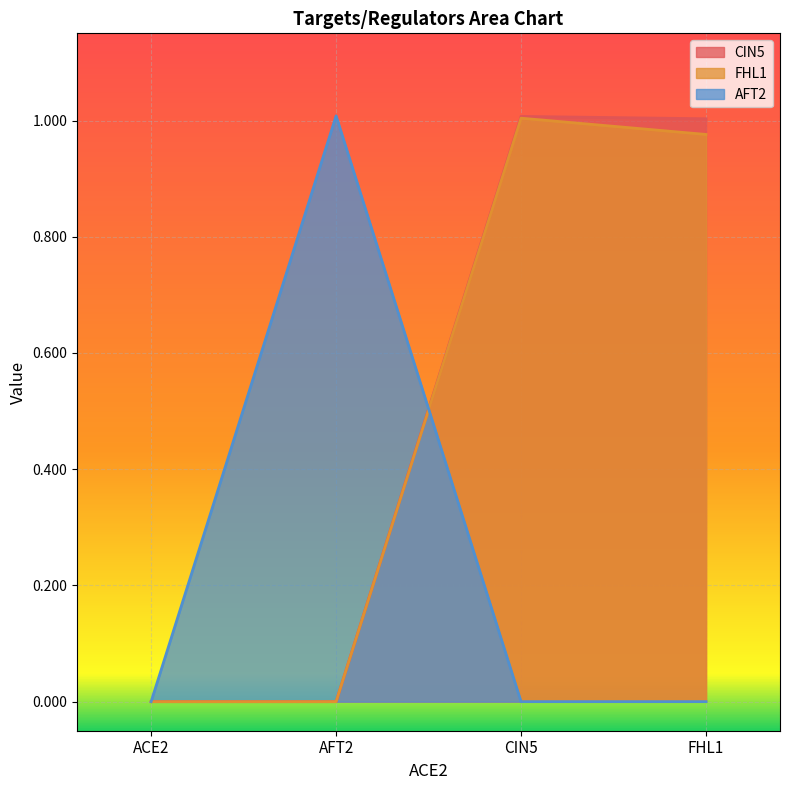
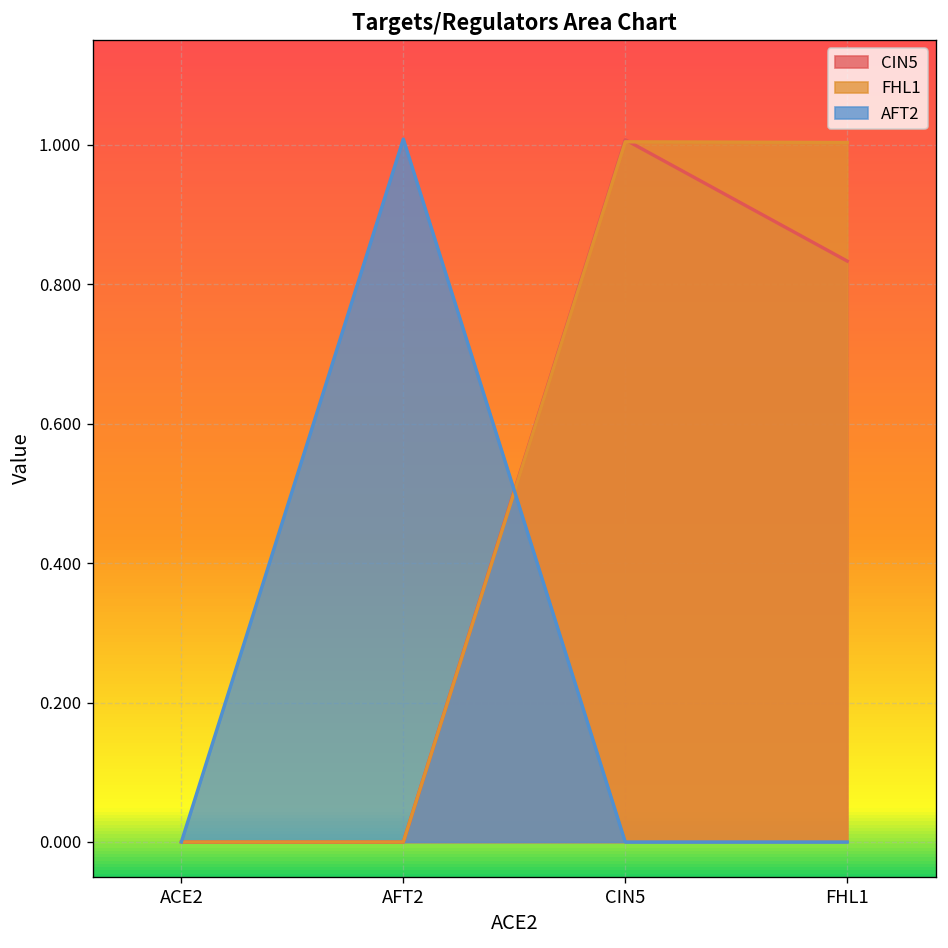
  {
    "CIN5": {
-     "FHL1": 1.00
+     "FHL1": 0.83
    },
    "FHL1": {
-     "FHL1": 0.98
+     "FHL1": 1.00
    },
    "AFT2": {
      "AFT2": 1.01,
      "CIN5": 0.00,
      "FHL1": 0.00
    }
  }
